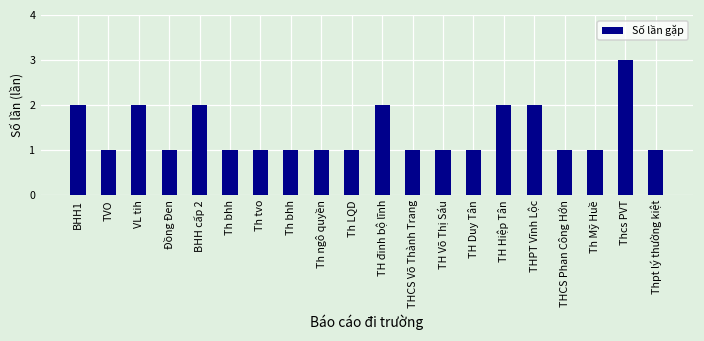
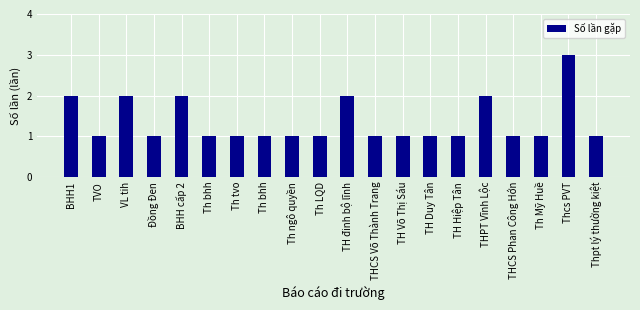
  {
    "BHH1": 2,
    "TVO": 1,
    "VL tih": 2,
    "Đồng Đen": 1,
    "BHH cấp 2": 2,
    "Th tvo": 1,
    "Th ngô quyền": 1,
    "Th LQD": 1,
    "TH đinh bộ lĩnh": 2,
    "THCS Võ Thành Trang": 1,
    "TH Võ Thị Sáu": 1,
    "TH Duy Tân": 1,
-   "TH Hiệp Tân": 2,
+   "TH Hiệp Tân": 1,
    "THPT Vĩnh Lộc": 2,
    "THCS Phan Công Hớn": 1,
    "Th Mỹ Huề": 1,
    "Thcs PVT": 3,
    "Thpt lý thường kiệt": 1
  }
